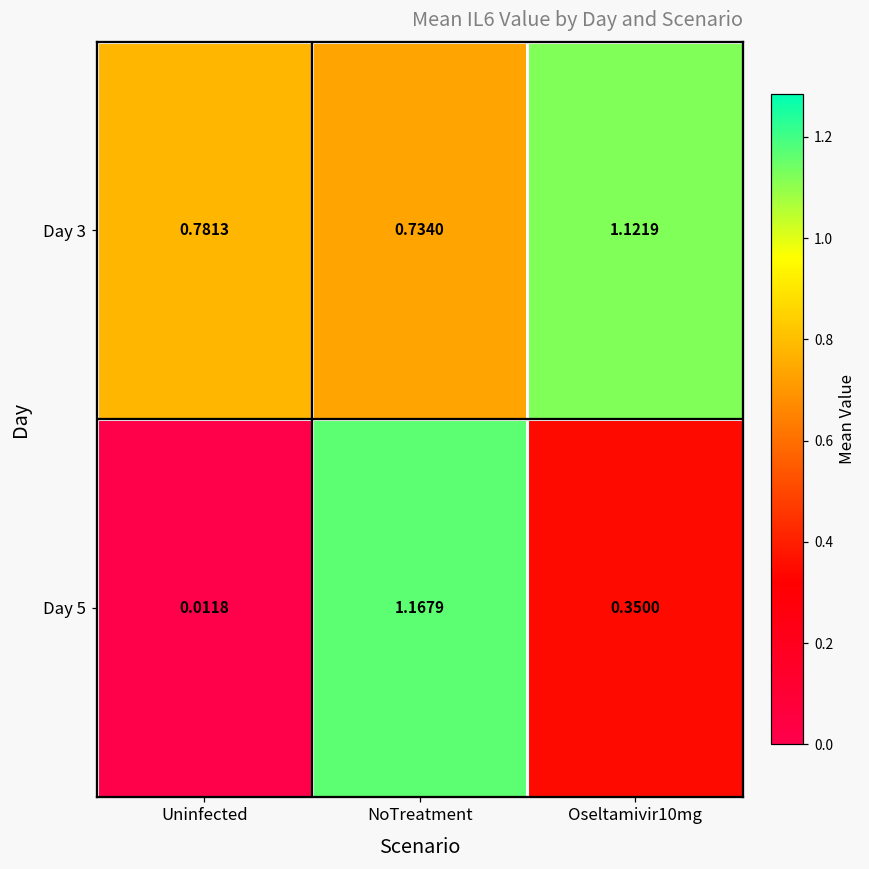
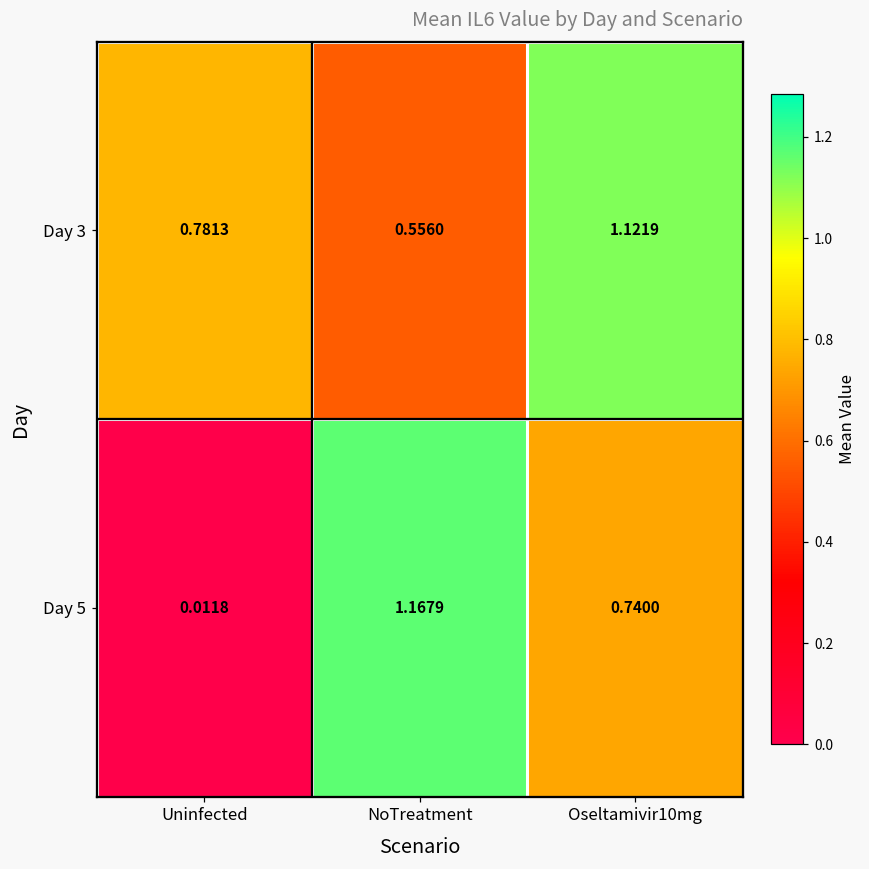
  {
    "Day 3": {
      "Uninfected": 0.7813,
-     "NoTreatment": 0.7340,
+     "NoTreatment": 0.5560,
      "Oseltamivir10mg": 1.1219
    },
    "Day 5": {
      "Uninfected": 0.0118,
      "NoTreatment": 1.1679,
-     "Oseltamivir10mg": 0.3500
+     "Oseltamivir10mg": 0.7400
    }
  }
